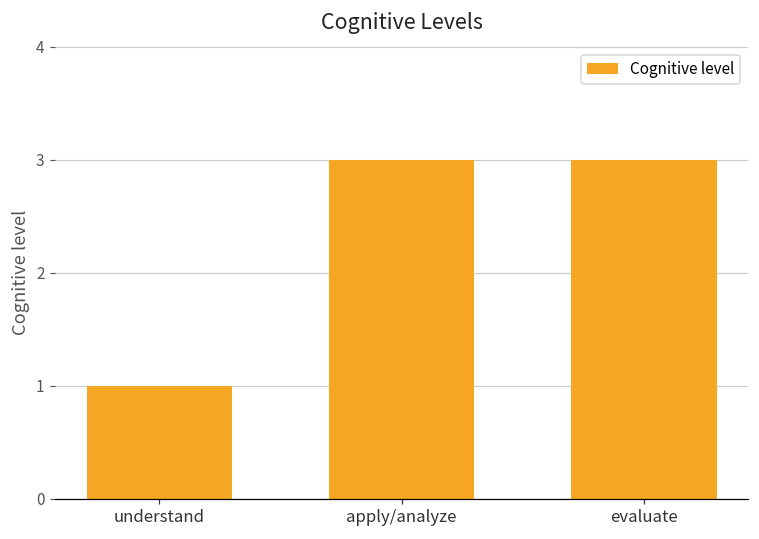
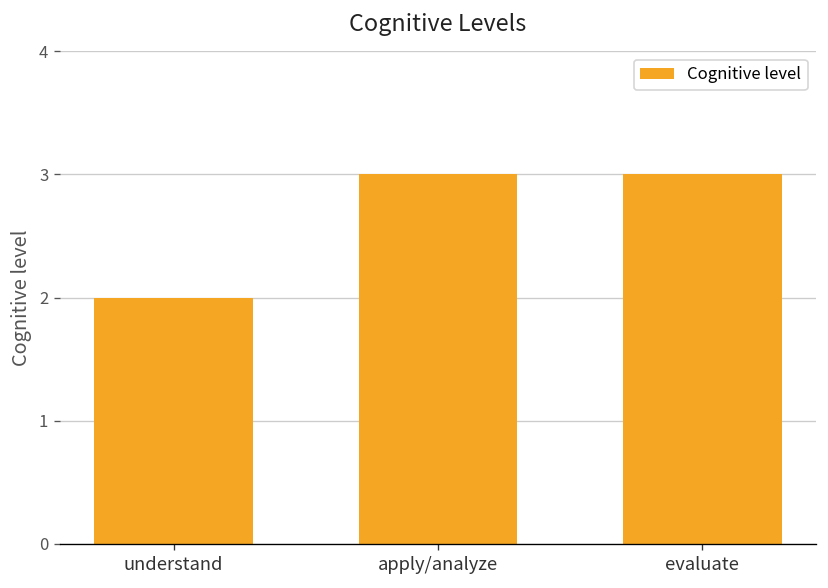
  {
-   "understand": 1,
+   "understand": 2,
    "apply/analyze": 3,
    "evaluate": 3
  }
